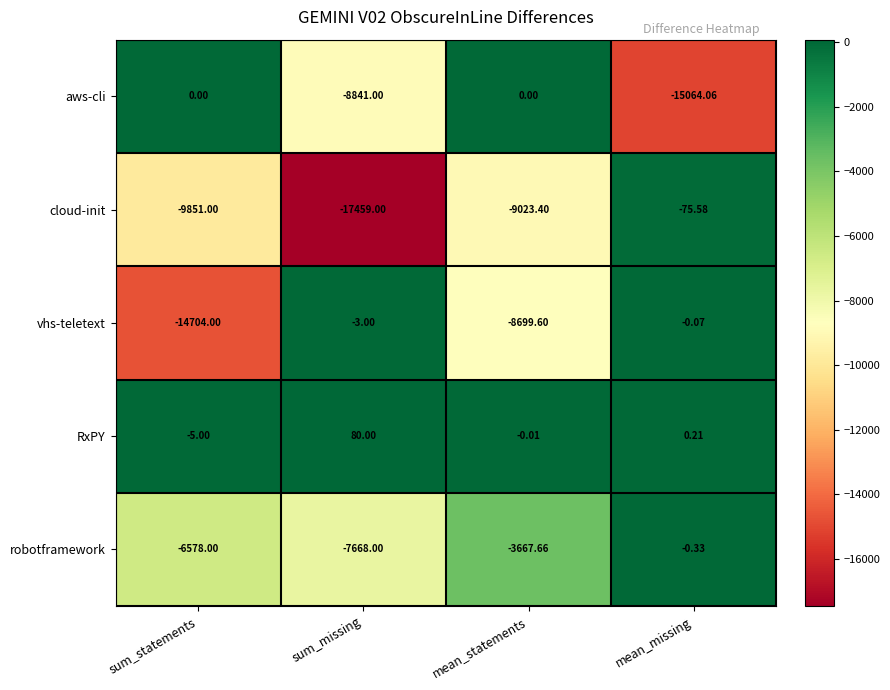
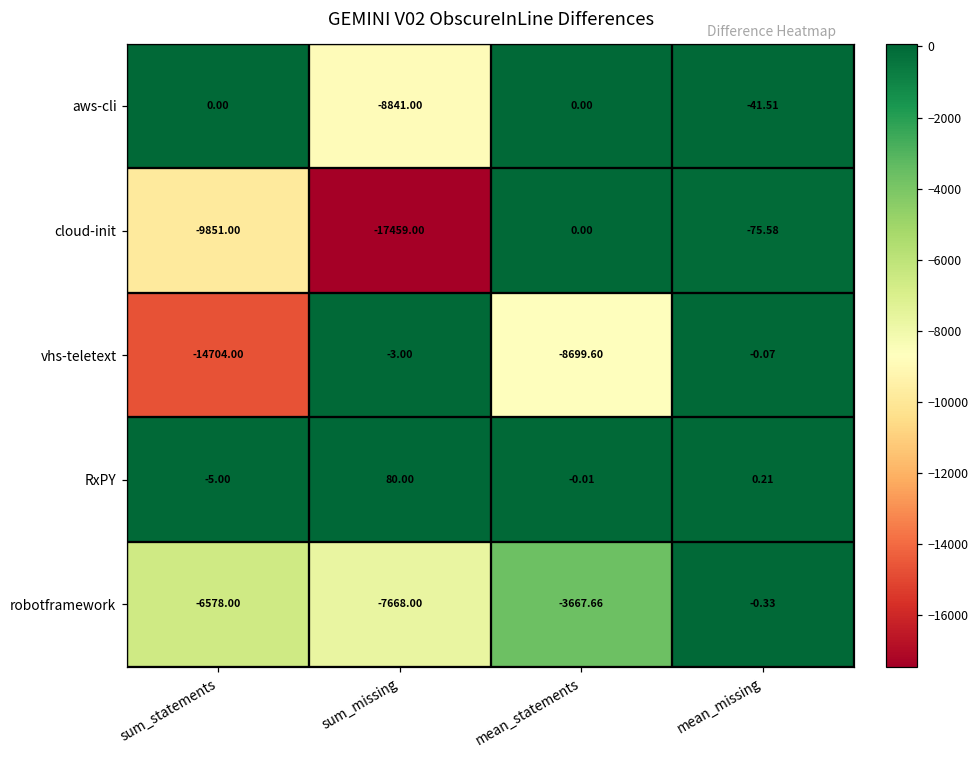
  {
    "aws-cli": {
      "sum_statements": 0.00,
      "sum_missing": -8841.00,
      "mean_statements": 0.00,
-     "mean_missing": -15064.06
+     "mean_missing": -41.51
    },
    "cloud-init": {
      "sum_statements": -9851.00,
      "sum_missing": -17459.00,
-     "mean_statements": -9023.40,
+     "mean_statements": 0.00,
      "mean_missing": -75.58
    },
    "vhs-teletext": {
      "sum_statements": -14704.00,
      "sum_missing": -3.00,
      "mean_statements": -8699.60,
      "mean_missing": -0.07
    },
    "RxPY": {
      "sum_statements": -5.00,
      "sum_missing": 80.00,
      "mean_statements": -0.01,
      "mean_missing": 0.21
    },
    "robotframework": {
      "sum_statements": -6578.00,
      "sum_missing": -7668.00,
      "mean_statements": -3667.66,
      "mean_missing": -0.33
    }
  }
